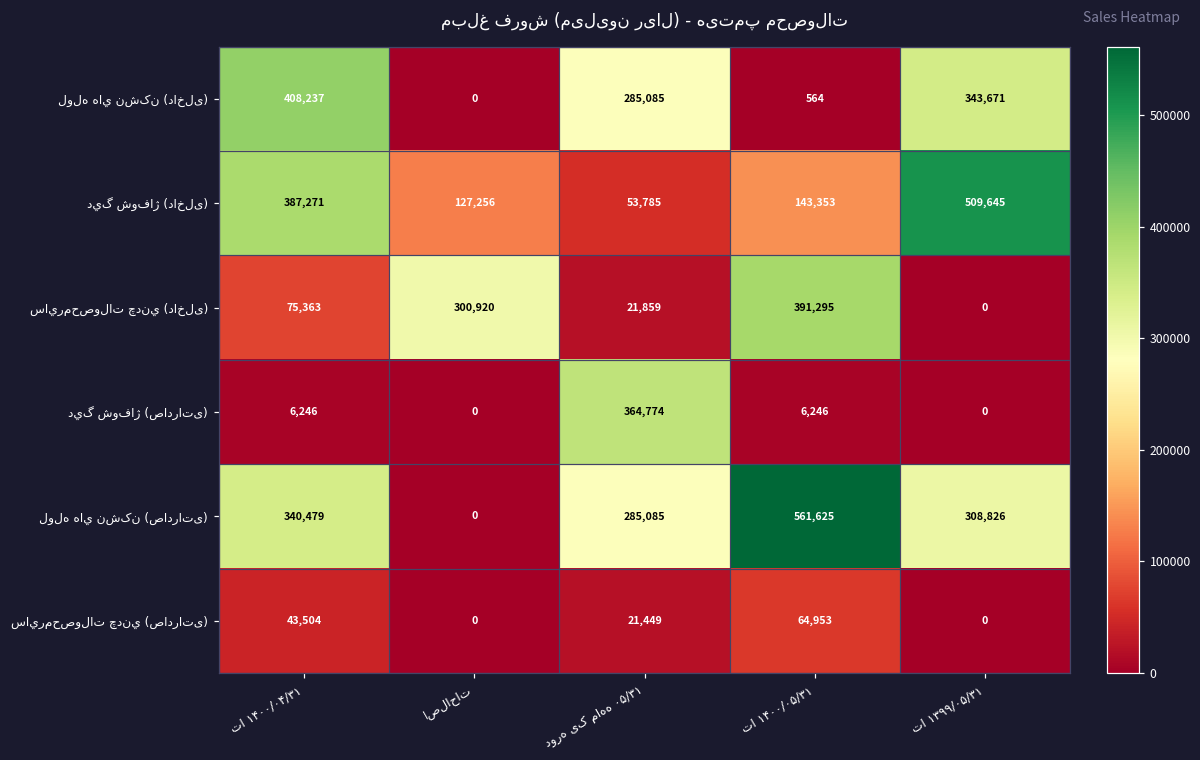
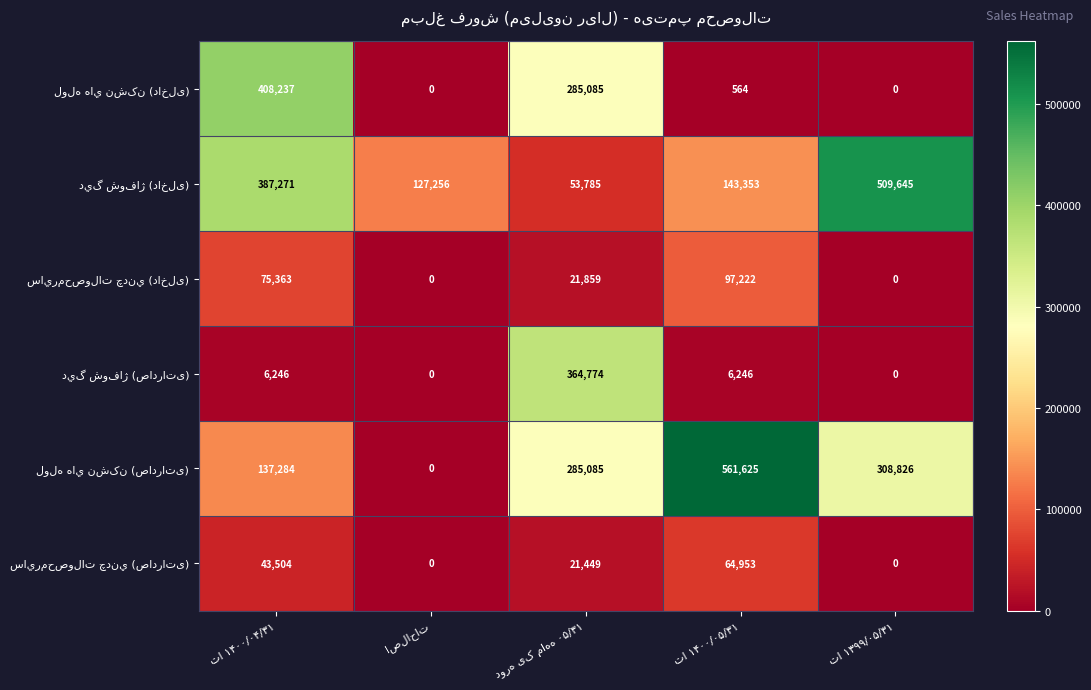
  {
    "لوله هاي نشکن (داخلی)": {
      "تا ۱۴۰۰/۰۴/۳۱": "408,237",
      "اصلاحات": "0",
      "دوره یک ماهه ۰۵/۳۱": "285,085",
      "تا ۱۴۰۰/۰۵/۳۱": "564",
-     "تا ۱۳۹۹/۰۵/۳۱": "343,671"
+     "تا ۱۳۹۹/۰۵/۳۱": "0"
    },
    "ديگ شوفاژ (داخلی)": {
      "تا ۱۴۰۰/۰۴/۳۱": "387,271",
      "اصلاحات": "127,256",
      "دوره یک ماهه ۰۵/۳۱": "53,785",
      "تا ۱۴۰۰/۰۵/۳۱": "143,353",
      "تا ۱۳۹۹/۰۵/۳۱": "509,645"
    },
    "سايرمحصولات چدني (داخلی)": {
      "تا ۱۴۰۰/۰۴/۳۱": "75,363",
-     "اصلاحات": "300,920",
+     "اصلاحات": "0",
      "دوره یک ماهه ۰۵/۳۱": "21,859",
-     "تا ۱۴۰۰/۰۵/۳۱": "391,295",
+     "تا ۱۴۰۰/۰۵/۳۱": "97,222",
      "تا ۱۳۹۹/۰۵/۳۱": "0"
    },
    "ديگ شوفاژ (صادراتی)": {
      "تا ۱۴۰۰/۰۴/۳۱": "6,246",
      "اصلاحات": "0",
      "دوره یک ماهه ۰۵/۳۱": "364,774",
      "تا ۱۴۰۰/۰۵/۳۱": "6,246",
      "تا ۱۳۹۹/۰۵/۳۱": "0"
    },
    "لوله هاي نشکن (صادراتی)": {
-     "تا ۱۴۰۰/۰۴/۳۱": "340,479",
+     "تا ۱۴۰۰/۰۴/۳۱": "137,284",
      "اصلاحات": "0",
      "دوره یک ماهه ۰۵/۳۱": "285,085",
      "تا ۱۴۰۰/۰۵/۳۱": "561,625",
      "تا ۱۳۹۹/۰۵/۳۱": "308,826"
    },
    "سايرمحصولات چدني (صادراتی)": {
      "تا ۱۴۰۰/۰۴/۳۱": "43,504",
      "اصلاحات": "0",
      "دوره یک ماهه ۰۵/۳۱": "21,449",
      "تا ۱۴۰۰/۰۵/۳۱": "64,953",
      "تا ۱۳۹۹/۰۵/۳۱": "0"
    }
  }
